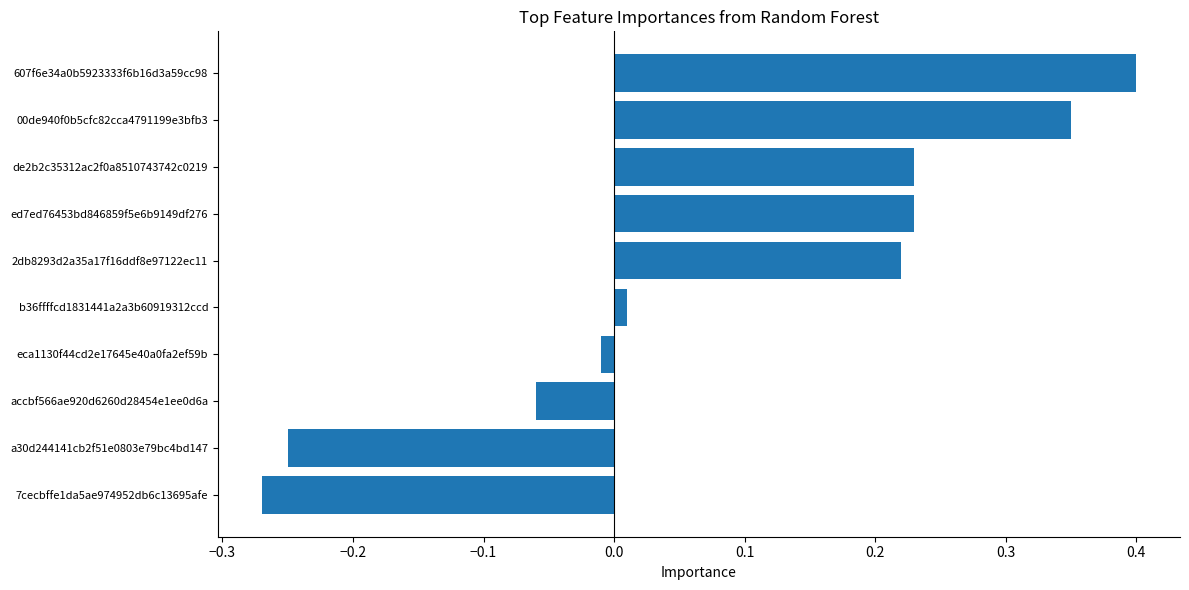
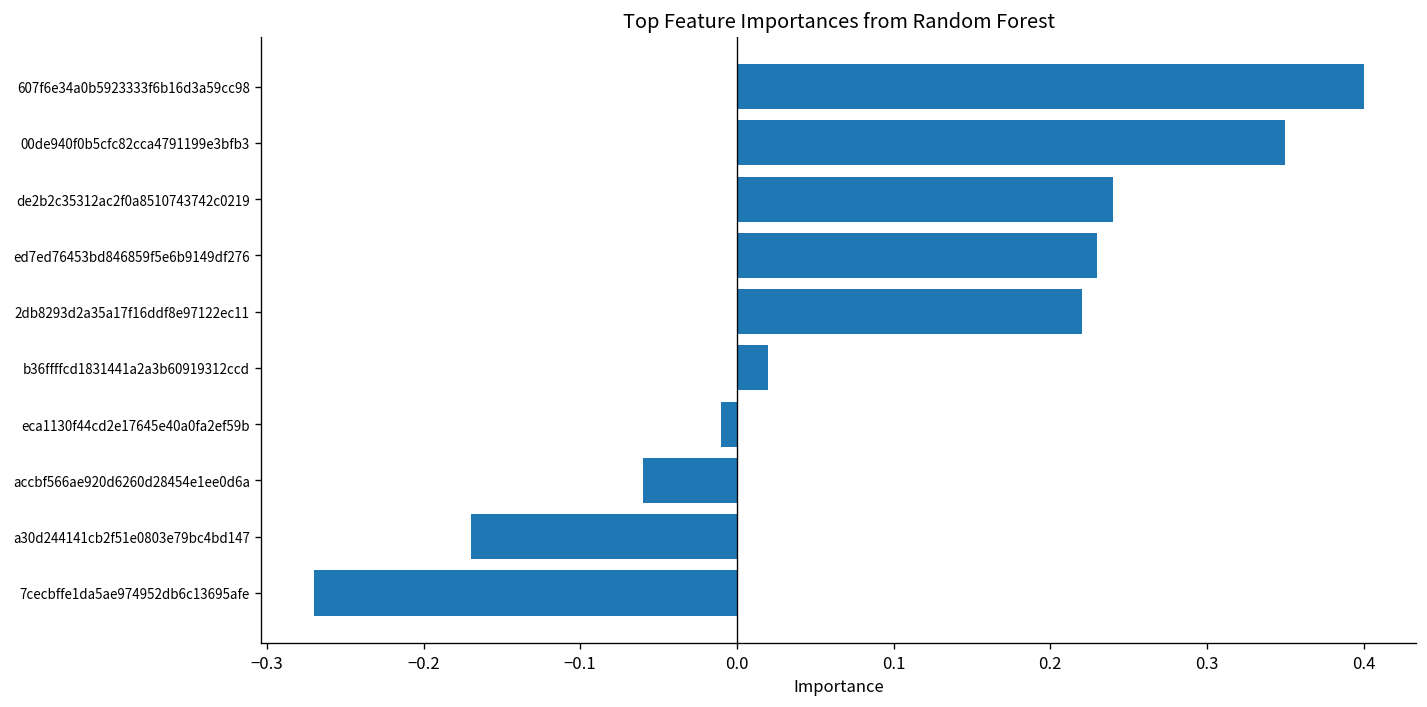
  {
    "607f6e34a0b5923333f6b16d3a59cc98": 0.40,
    "00de940f0b5cfc82cca4791199e3bfb3": 0.35,
-   "de2b2c35312ac2f0a8510743742c0219": 0.23,
+   "de2b2c35312ac2f0a8510743742c0219": 0.24,
    "ed7ed76453bd846859f5e6b9149df276": 0.23,
    "2db8293d2a35a17f16ddf8e97122ec11": 0.22,
-   "b36ffffcd1831441a2a3b60919312ccd": 0.01,
+   "b36ffffcd1831441a2a3b60919312ccd": 0.02,
    "eca1130f44cd2e17645e40a0fa2ef59b": -0.01,
    "accbf566ae920d6260d28454e1ee0d6a": -0.06,
-   "a30d244141cb2f51e0803e79bc4bd147": -0.25,
+   "a30d244141cb2f51e0803e79bc4bd147": -0.17,
    "7cecbffe1da5ae974952db6c13695afe": -0.27
  }
